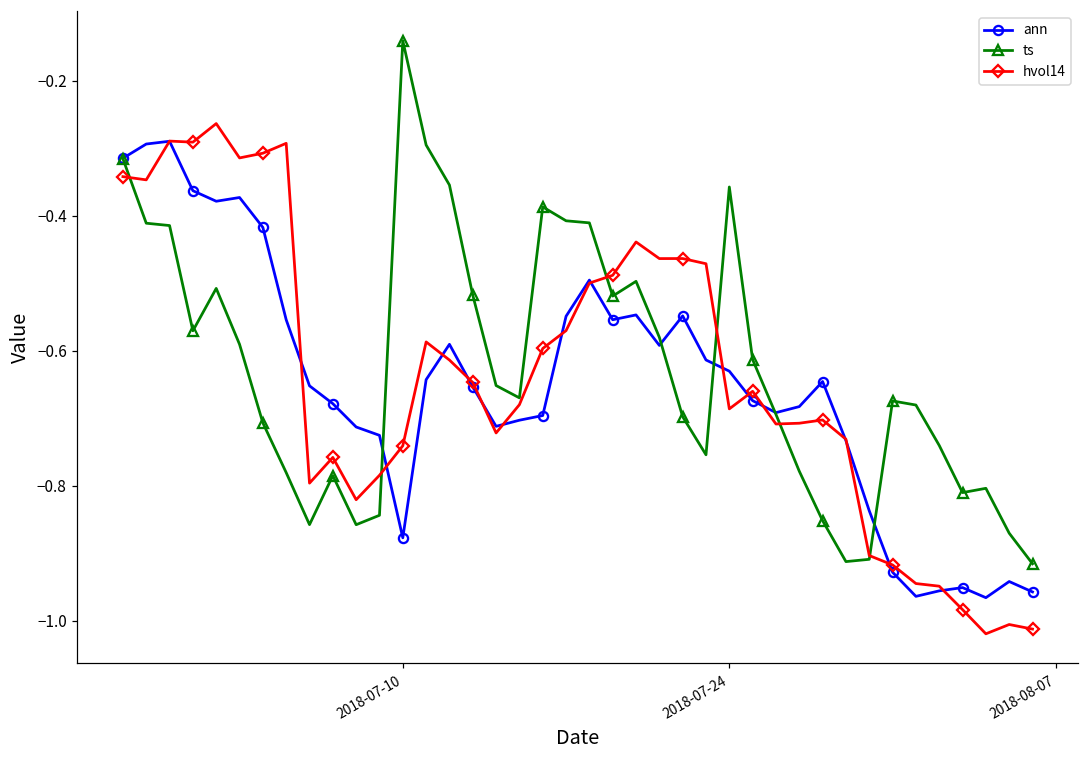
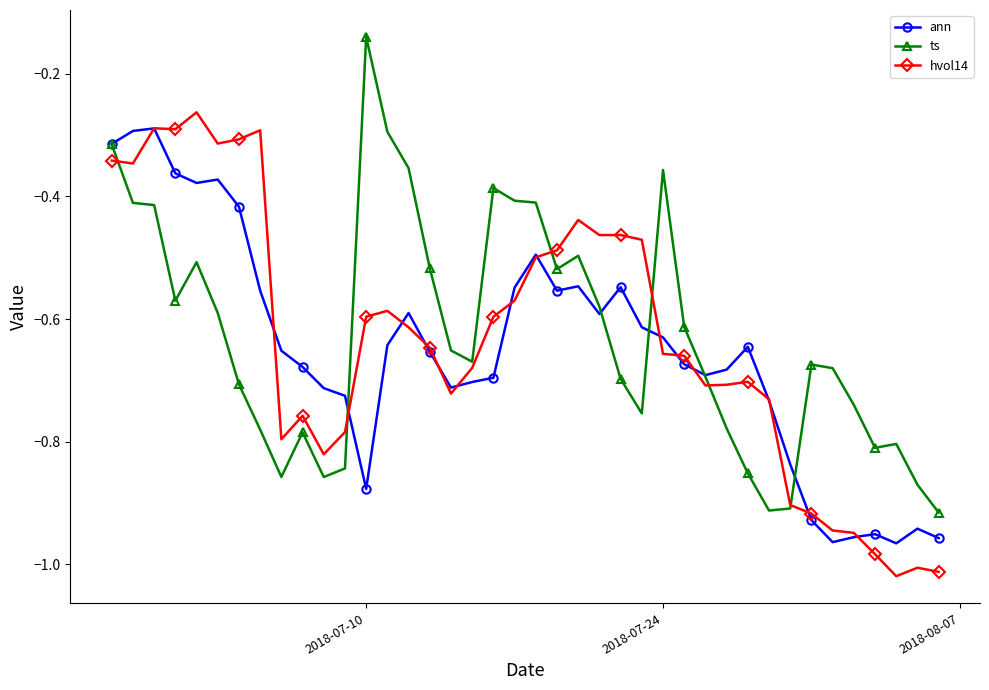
  {
    "ann": {
      "2018-07-10": -0.88,
      "2018-07-24": -0.63
    },
    "ts": {
      "2018-07-10": -0.14,
      "2018-07-24": -0.36
    },
    "hvol14": {
-     "2018-07-10": -0.74,
-     "2018-07-24": -0.69
+     "2018-07-10": -0.60,
+     "2018-07-24": -0.66
    }
  }
